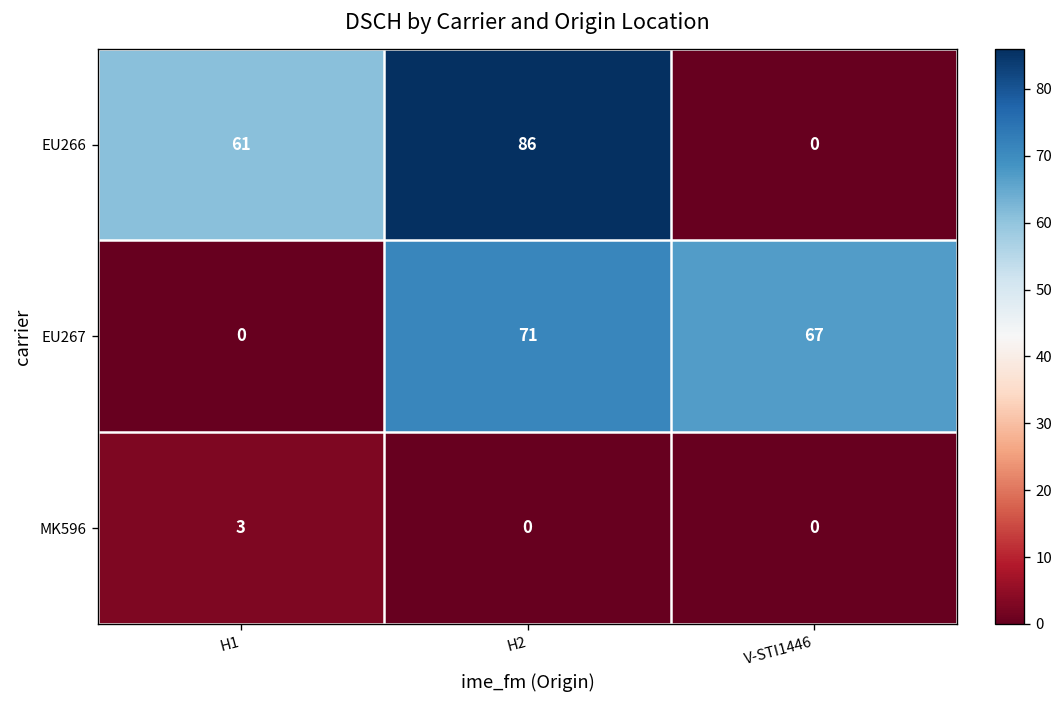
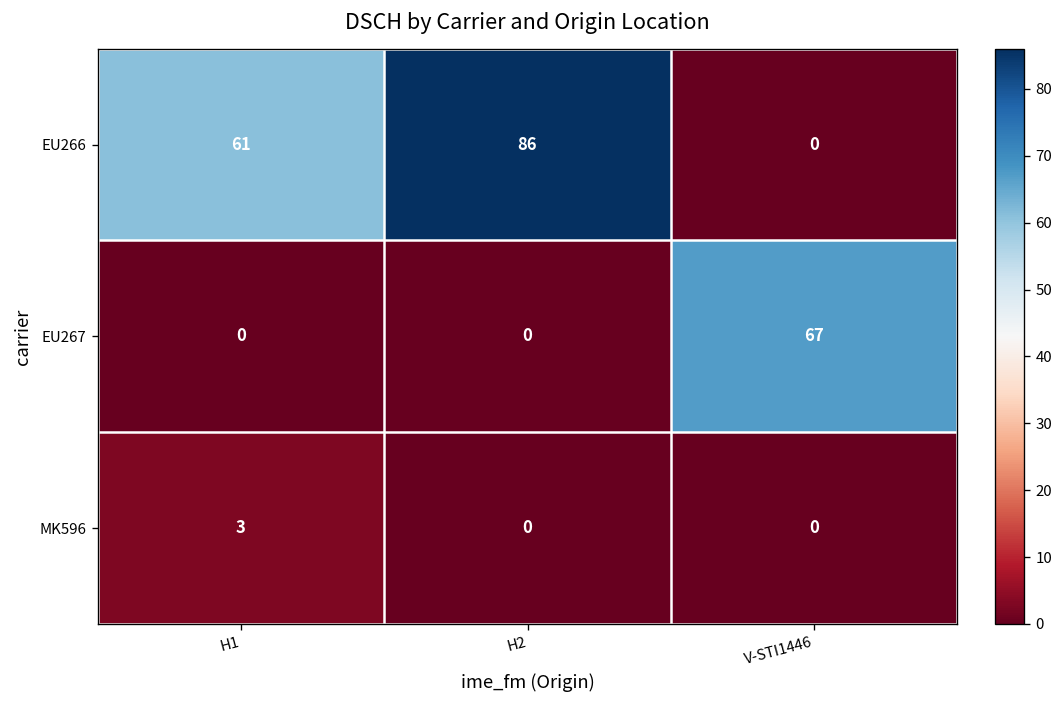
  {
    "EU266": {
      "H1": 61,
      "H2": 86,
      "V-STI1446": 0
    },
    "EU267": {
      "H1": 0,
-     "H2": 71,
+     "H2": 0,
      "V-STI1446": 67
    },
    "MK596": {
      "H1": 3,
      "H2": 0,
      "V-STI1446": 0
    }
  }
